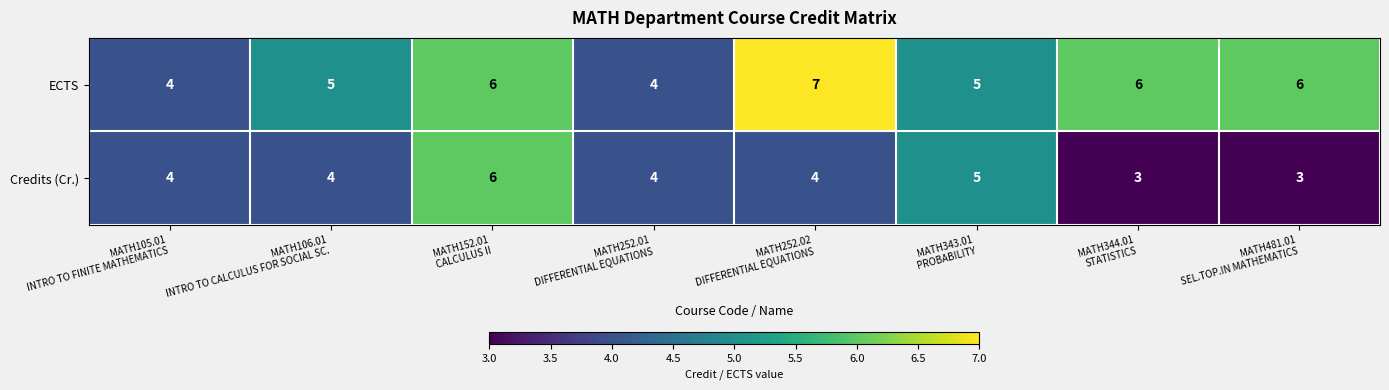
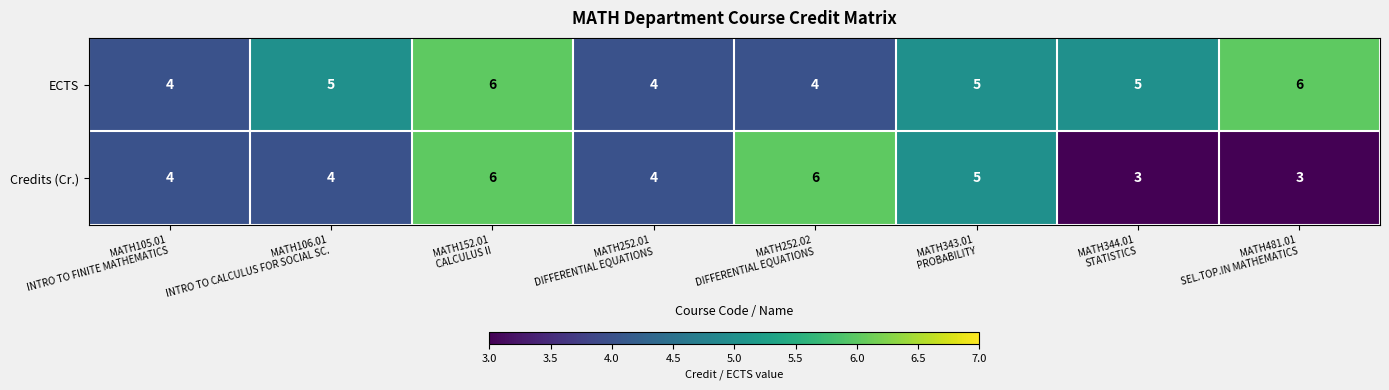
  {
    "ECTS": {
      "MATH105.01 INTRO TO FINITE MATHEMATICS": 4,
      "MATH106.01 INTRO TO CALCULUS FOR SOCIAL SC.": 5,
      "MATH152.01 CALCULUS II": 6,
      "MATH252.01 DIFFERENTIAL EQUATIONS": 4,
-     "MATH252.02 DIFFERENTIAL EQUATIONS": 7,
+     "MATH252.02 DIFFERENTIAL EQUATIONS": 4,
      "MATH343.01 PROBABILITY": 5,
-     "MATH344.01 STATISTICS": 6,
+     "MATH344.01 STATISTICS": 5,
      "MATH481.01 SEL.TOP.IN MATHEMATICS": 6
    },
    "Credits (Cr.)": {
      "MATH105.01 INTRO TO FINITE MATHEMATICS": 4,
      "MATH106.01 INTRO TO CALCULUS FOR SOCIAL SC.": 4,
      "MATH152.01 CALCULUS II": 6,
      "MATH252.01 DIFFERENTIAL EQUATIONS": 4,
-     "MATH252.02 DIFFERENTIAL EQUATIONS": 4,
+     "MATH252.02 DIFFERENTIAL EQUATIONS": 6,
      "MATH343.01 PROBABILITY": 5,
      "MATH344.01 STATISTICS": 3,
      "MATH481.01 SEL.TOP.IN MATHEMATICS": 3
    }
  }
